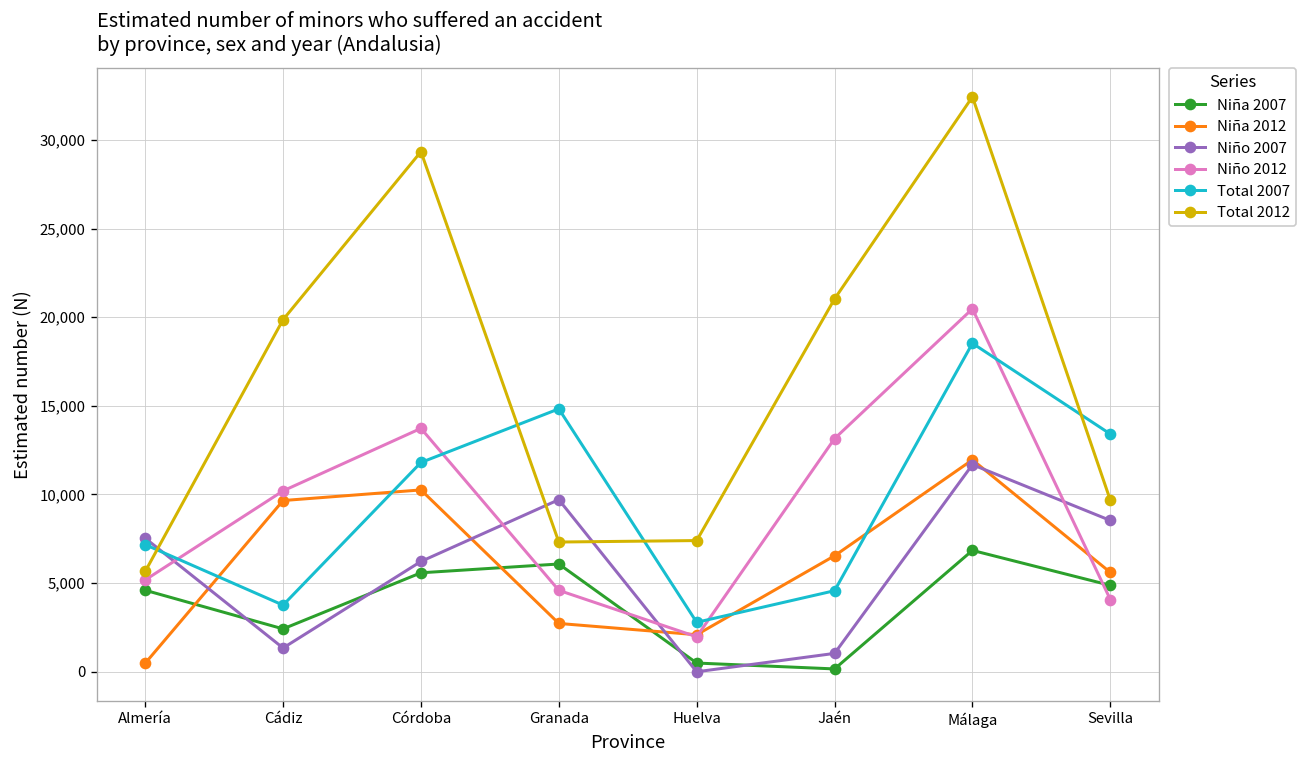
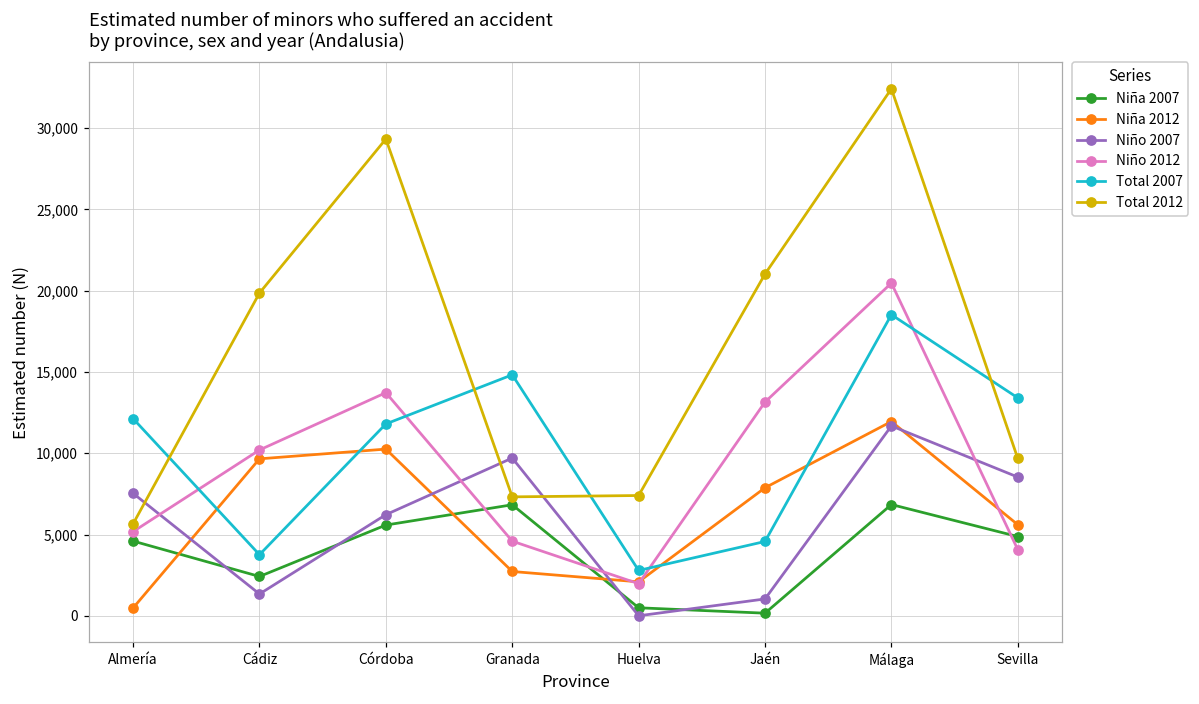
  {
    "Niña 2007": {
      "Almería": "4,600",
      "Cádiz": "2,400",
      "Córdoba": "5,600",
-     "Granada": "6,100",
+     "Granada": "6,800",
      "Huelva": "500",
      "Jaén": "200",
      "Málaga": "6,800",
      "Sevilla": "4,900"
    },
    "Niña 2012": {
      "Almería": "500",
      "Cádiz": "9,700",
      "Córdoba": "10,300",
      "Granada": "2,700",
-     "Jaén": "6,500",
+     "Jaén": "7,900",
      "Málaga": "12,000",
      "Sevilla": "5,600"
    },
    "Niño 2007": {
      "Almería": "7,500",
      "Cádiz": "1,300",
      "Córdoba": "6,200",
      "Granada": "9,700",
      "Huelva": "0",
      "Jaén": "1,000",
      "Málaga": "11,700",
      "Sevilla": "8,500"
    },
    "Niño 2012": {
      "Almería": "5,200",
      "Cádiz": "10,200",
      "Córdoba": "13,700",
      "Granada": "4,600",
      "Jaén": "13,200",
      "Málaga": "20,500",
      "Sevilla": "4,100"
    },
    "Total 2007": {
-     "Almería": "7,200",
+     "Almería": "12,100",
      "Cádiz": "3,800",
      "Córdoba": "11,800",
      "Granada": "14,800",
      "Huelva": "2,800",
      "Jaén": "4,600",
      "Málaga": "18,500",
      "Sevilla": "13,400"
    },
    "Total 2012": {
      "Almería": "5,700",
      "Cádiz": "19,900",
      "Córdoba": "29,300",
      "Granada": "7,300",
      "Huelva": "7,400",
      "Jaén": "21,000",
      "Málaga": "32,400",
      "Sevilla": "9,700"
    }
  }
